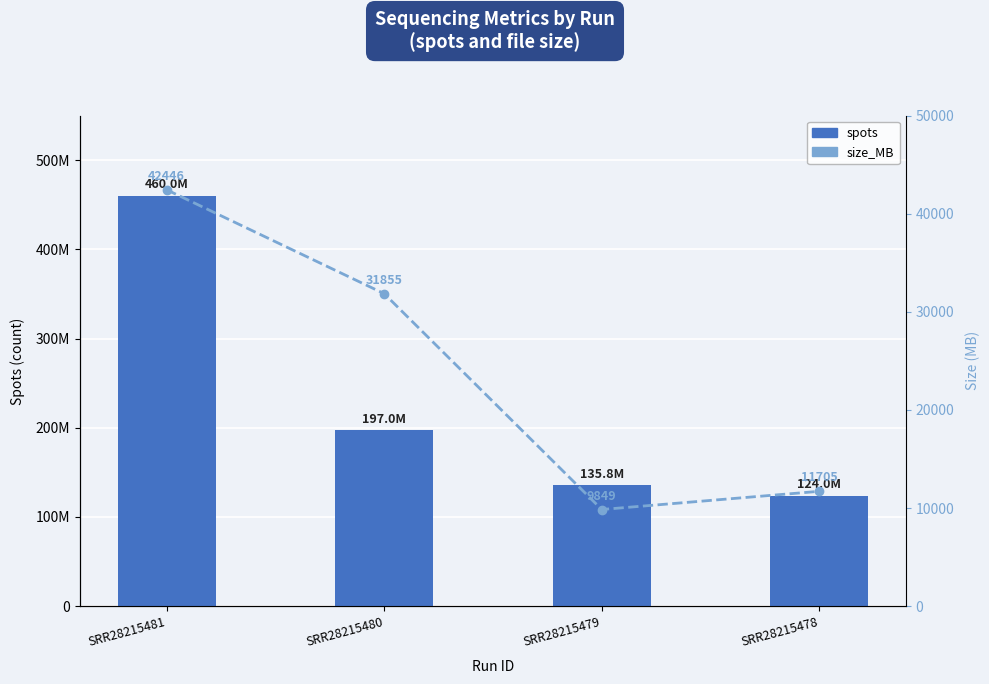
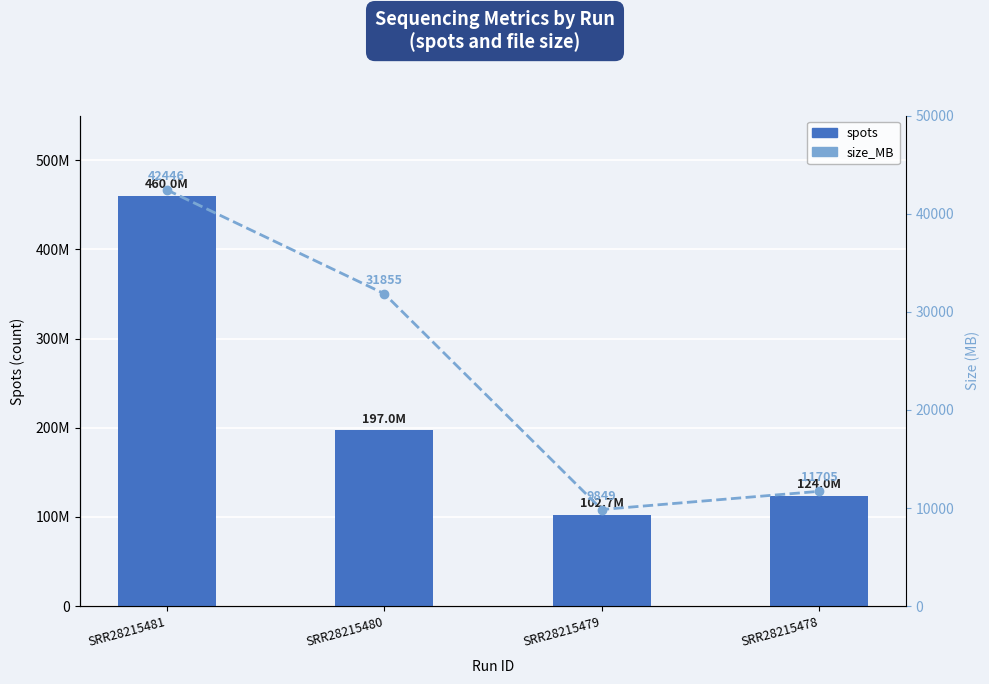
  {
    "spots": {
      "SRR28215480": "197.0M",
-     "SRR28215479": "135.8M"
+     "SRR28215479": "102.7M"
    },
    "size_MB": {
      "SRR28215480": "31855"
    }
  }
